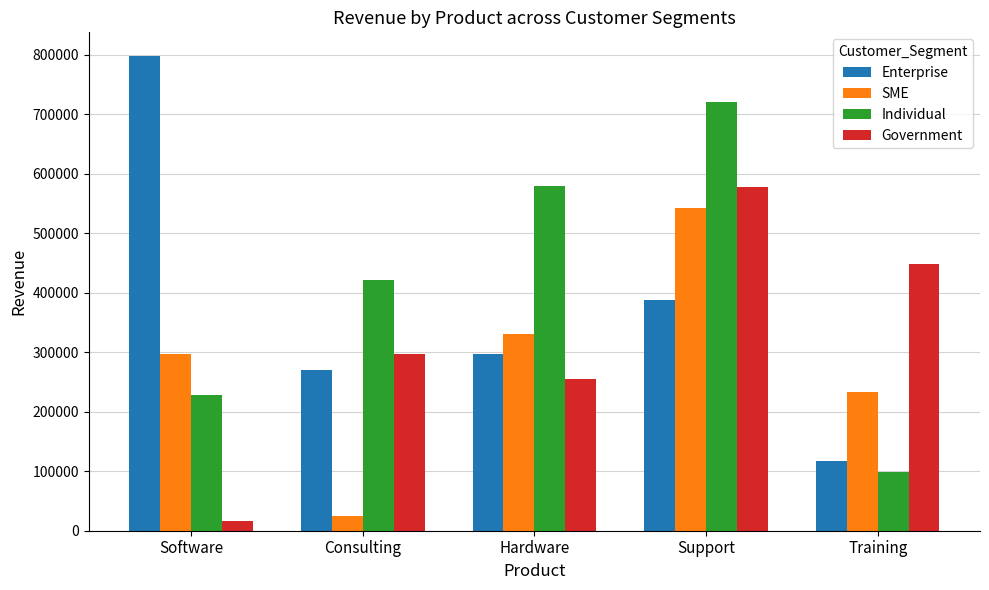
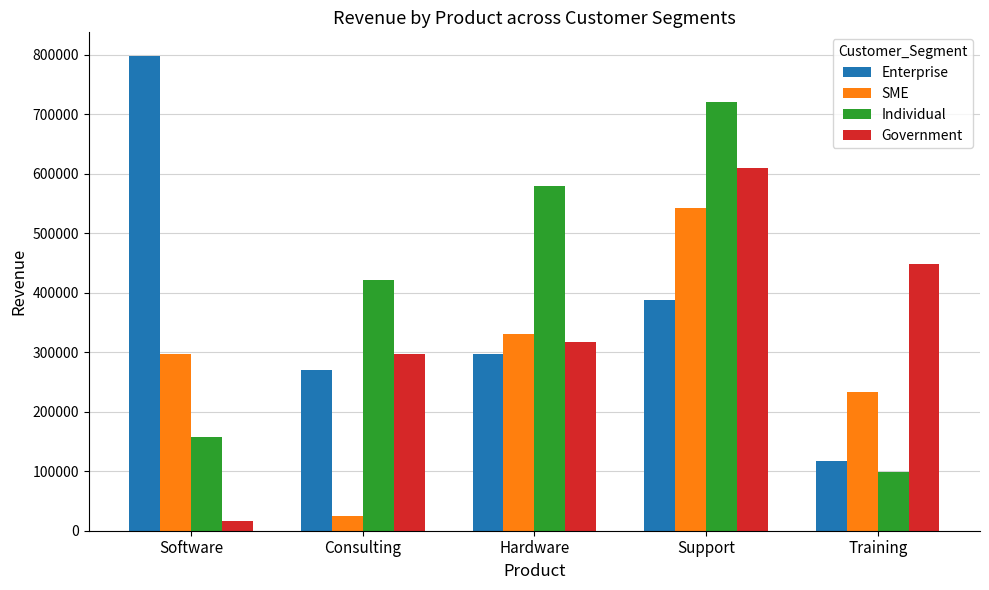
  {
    "Enterprise": {
      "Software": 800000,
      "Consulting": 270000,
      "Hardware": 300000,
      "Support": 390000,
      "Training": 120000
    },
    "SME": {
      "Software": 300000,
      "Consulting": 20000,
      "Hardware": 330000,
      "Support": 540000,
      "Training": 230000
    },
    "Individual": {
-     "Software": 230000,
+     "Software": 160000,
      "Consulting": 420000,
      "Hardware": 580000,
      "Support": 720000,
      "Training": 100000
    },
    "Government": {
      "Software": 20000,
      "Consulting": 300000,
-     "Hardware": 250000,
-     "Support": 580000,
+     "Hardware": 320000,
+     "Support": 610000,
      "Training": 450000
    }
  }
